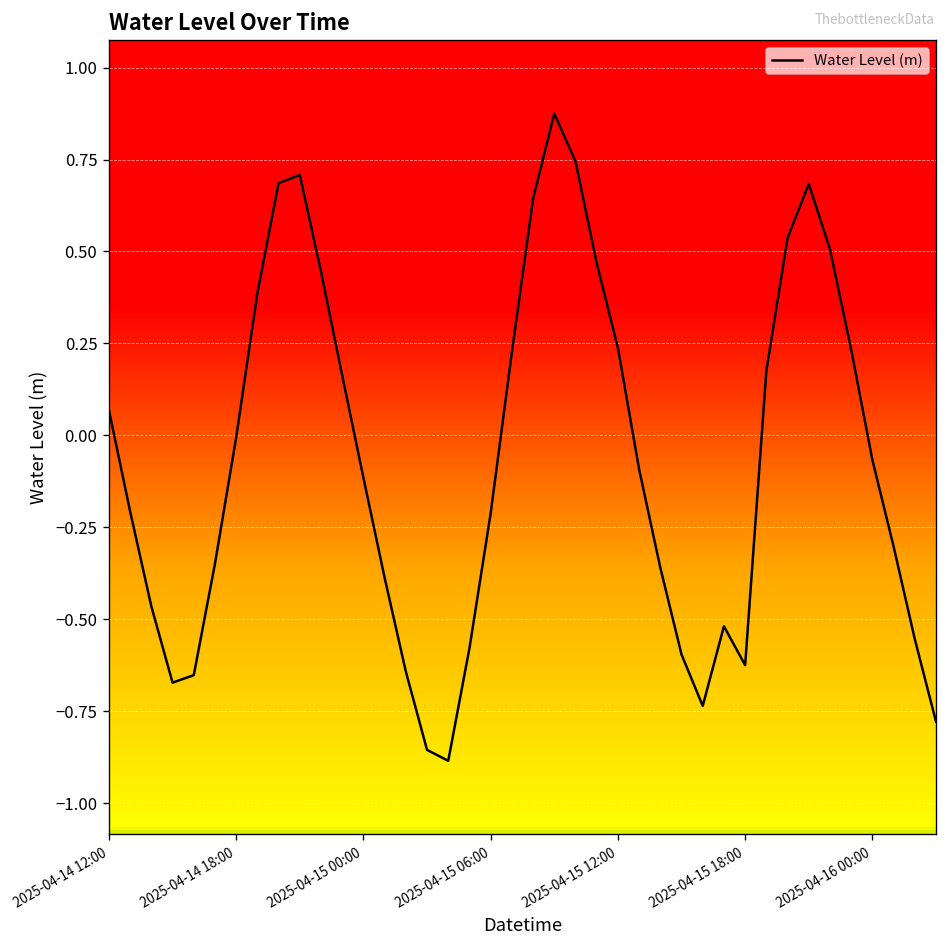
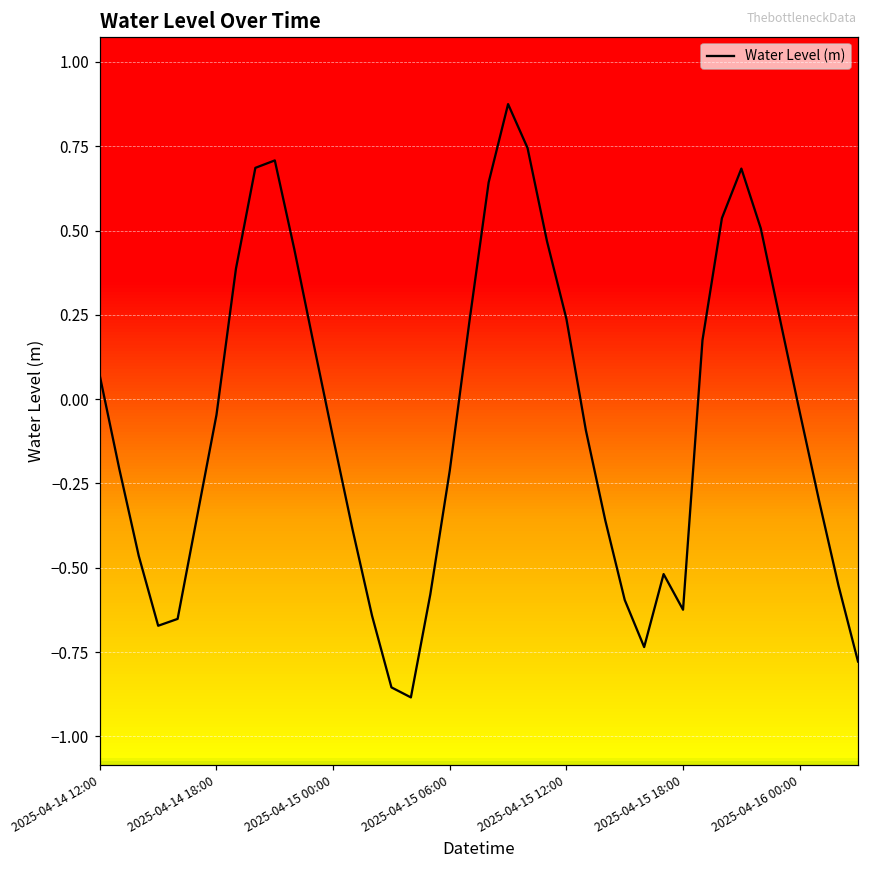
  {
    "2025-04-14 12:00": 0.07,
-   "2025-04-14 18:00": -0.01,
+   "2025-04-14 18:00": -0.05,
    "2025-04-15 00:00": -0.11,
    "2025-04-15 06:00": -0.21,
    "2025-04-15 12:00": 0.24,
    "2025-04-15 18:00": -0.62,
-   "2025-04-16 00:00": -0.07
+   "2025-04-16 00:00": -0.04
  }
